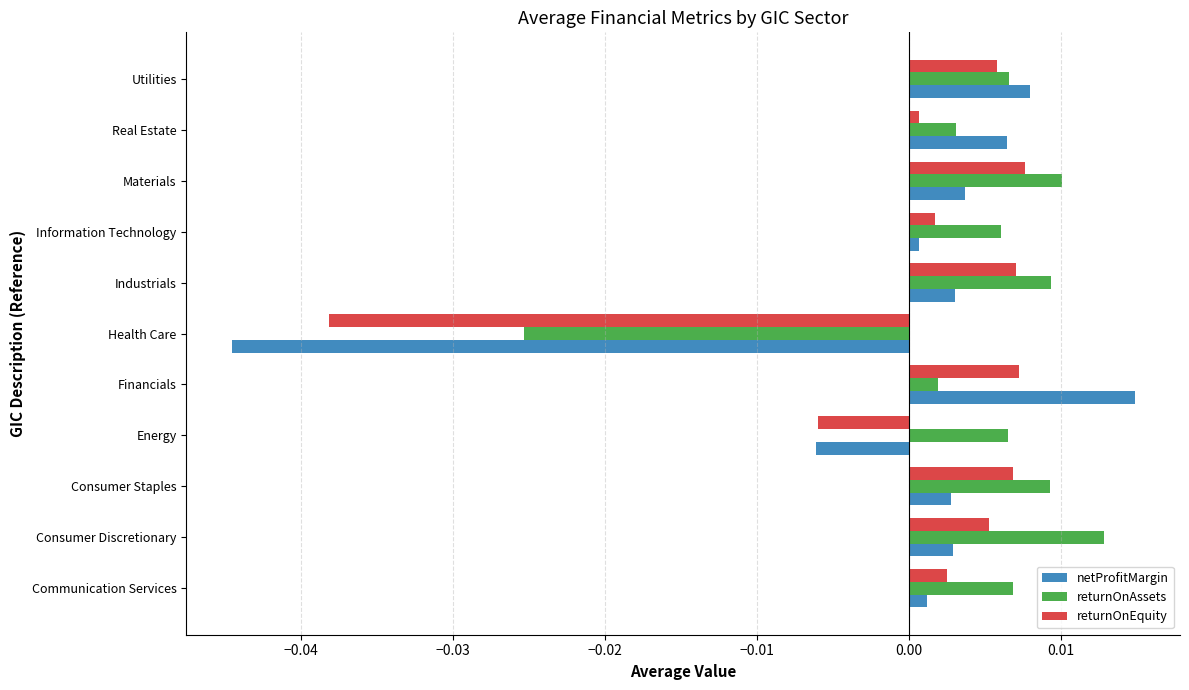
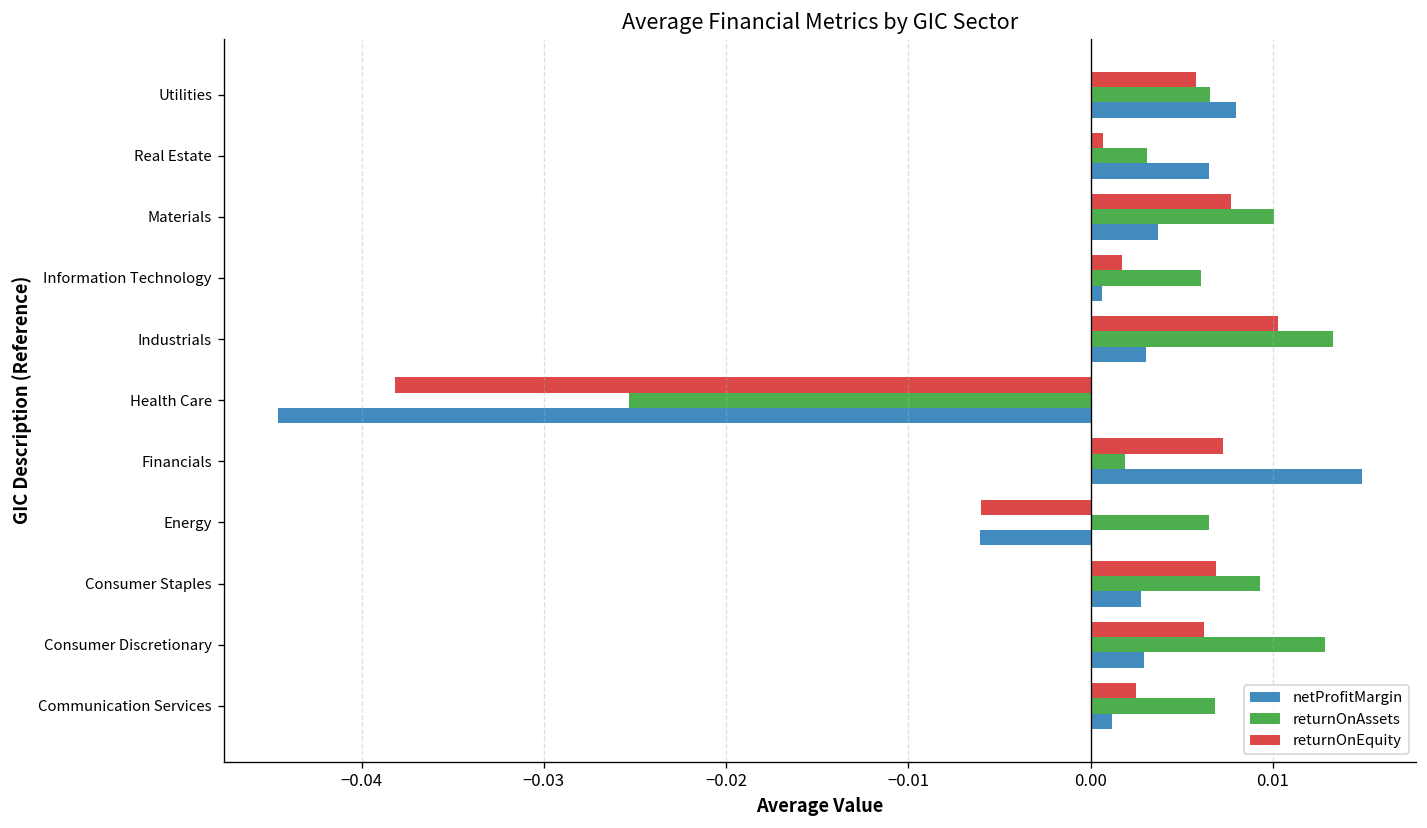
  {
    "netProfitMargin": {
      "Utilities": 0.0080,
      "Real Estate": 0.0065,
      "Materials": 0.0037,
      "Information Technology": 0.0006,
      "Industrials": 0.0030,
      "Health Care": -0.0446,
      "Financials": 0.0149,
      "Energy": -0.0061,
      "Consumer Staples": 0.0028,
      "Consumer Discretionary": 0.0029,
      "Communication Services": 0.0012
    },
    "returnOnAssets": {
      "Utilities": 0.0066,
      "Real Estate": 0.0031,
      "Materials": 0.0101,
      "Information Technology": 0.0061,
-     "Industrials": 0.0094,
+     "Industrials": 0.0133,
      "Health Care": -0.0253,
      "Financials": 0.0019,
      "Energy": 0.0065,
      "Consumer Staples": 0.0093,
      "Consumer Discretionary": 0.0128,
      "Communication Services": 0.0068
    },
    "returnOnEquity": {
      "Utilities": 0.0058,
      "Real Estate": 0.0007,
      "Materials": 0.0077,
      "Information Technology": 0.0017,
-     "Industrials": 0.0071,
+     "Industrials": 0.0103,
      "Health Care": -0.0382,
      "Financials": 0.0073,
      "Energy": -0.0060,
      "Consumer Staples": 0.0069,
-     "Consumer Discretionary": 0.0053,
+     "Consumer Discretionary": 0.0062,
      "Communication Services": 0.0025
    }
  }
